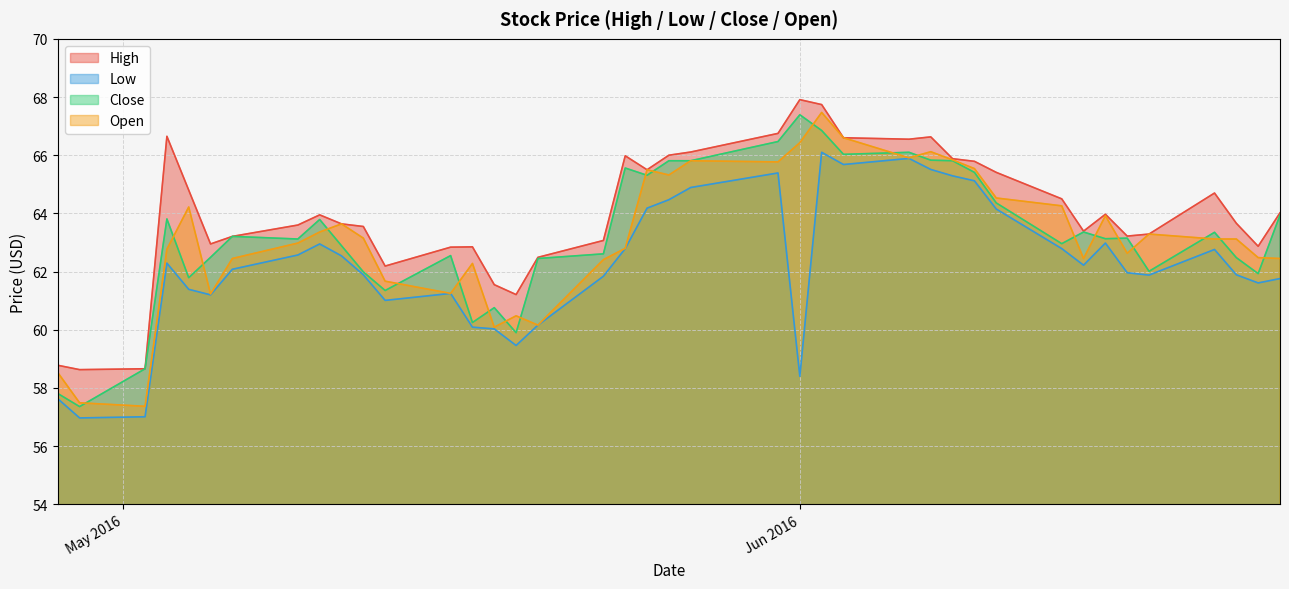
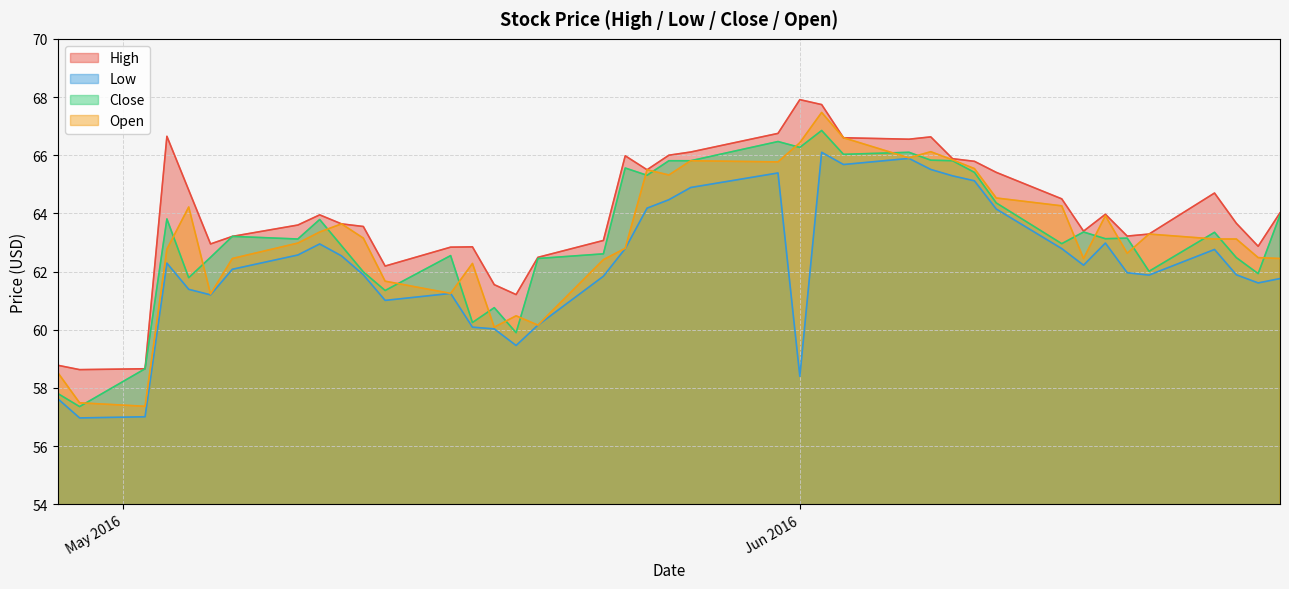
  {
    "High": {
      "Jun 2016": 67.9
    },
    "Low": {
      "Jun 2016": 58.4
    },
    "Close": {
-     "Jun 2016": 67.4
+     "Jun 2016": 66.3
    },
    "Open": {
      "Jun 2016": 66.4
    }
  }
